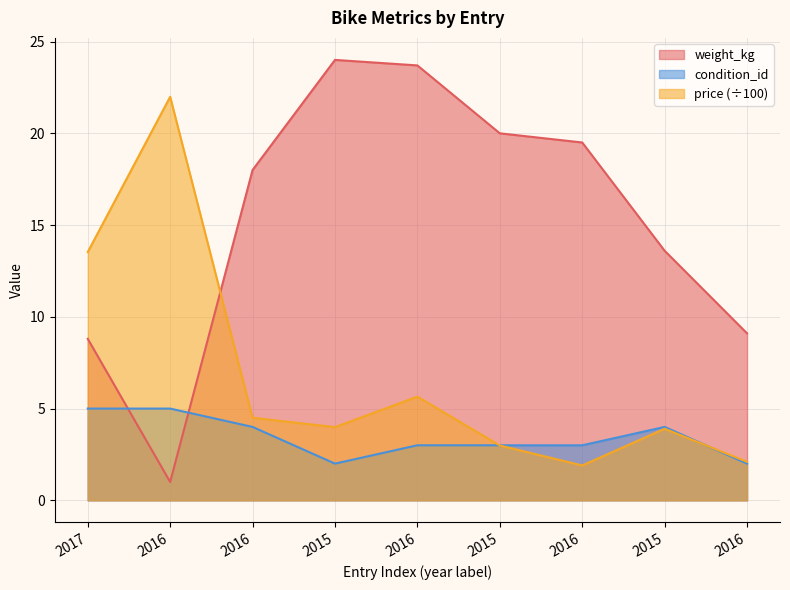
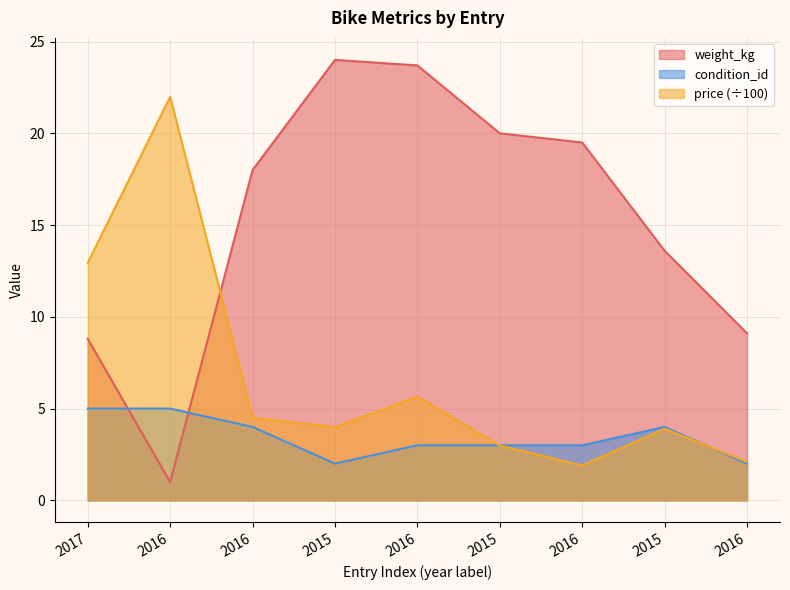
  {
    "weight_kg": {
      "2017": 8.8
    },
    "condition_id": {
      "2017": 5.0
    },
    "price (÷100)": {
-     "2017": 13.5
+     "2017": 13.0
    }
  }
